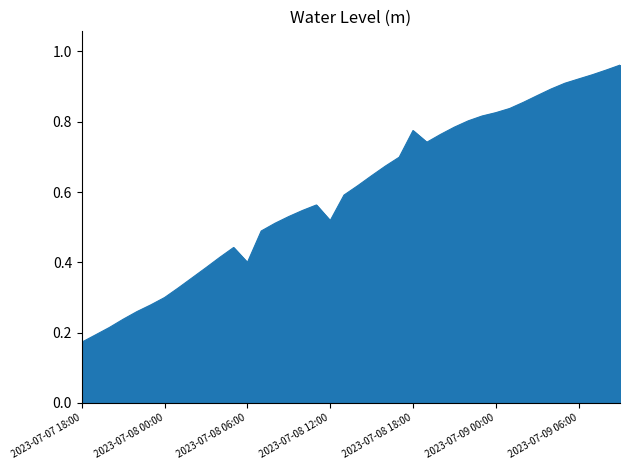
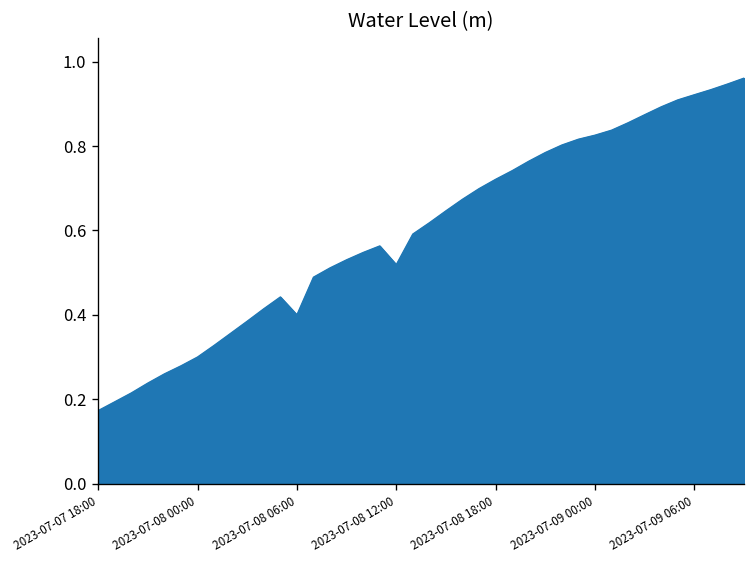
  {
    "2023-07-07 18:00": 0.17,
    "2023-07-08 00:00": 0.30,
    "2023-07-08 06:00": 0.40,
    "2023-07-08 12:00": 0.52,
-   "2023-07-08 18:00": 0.78,
+   "2023-07-08 18:00": 0.72,
    "2023-07-09 00:00": 0.83,
    "2023-07-09 06:00": 0.92
  }
